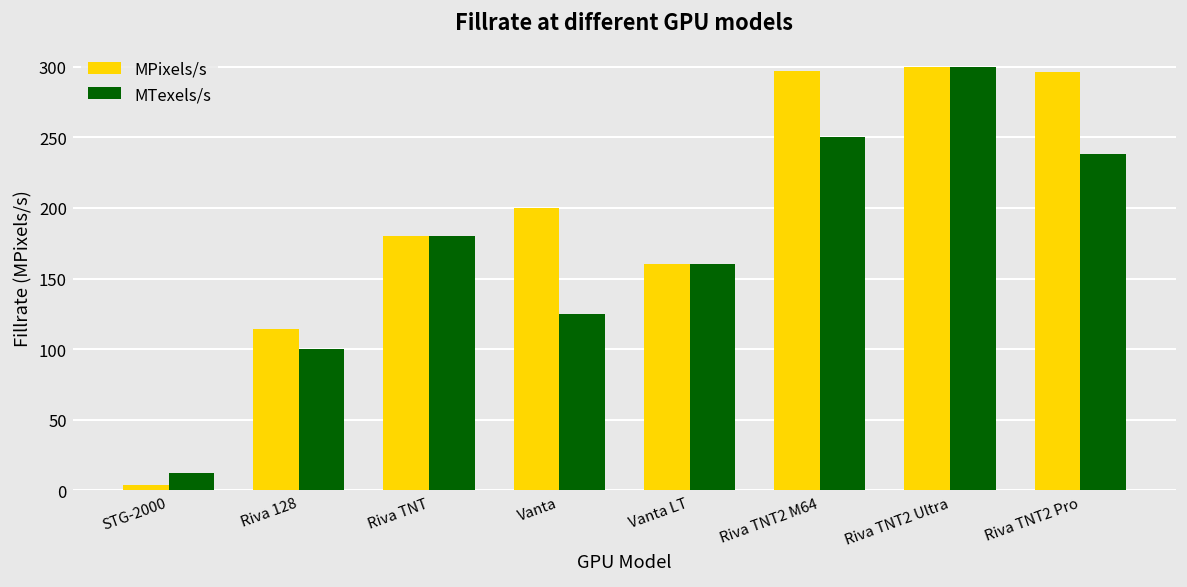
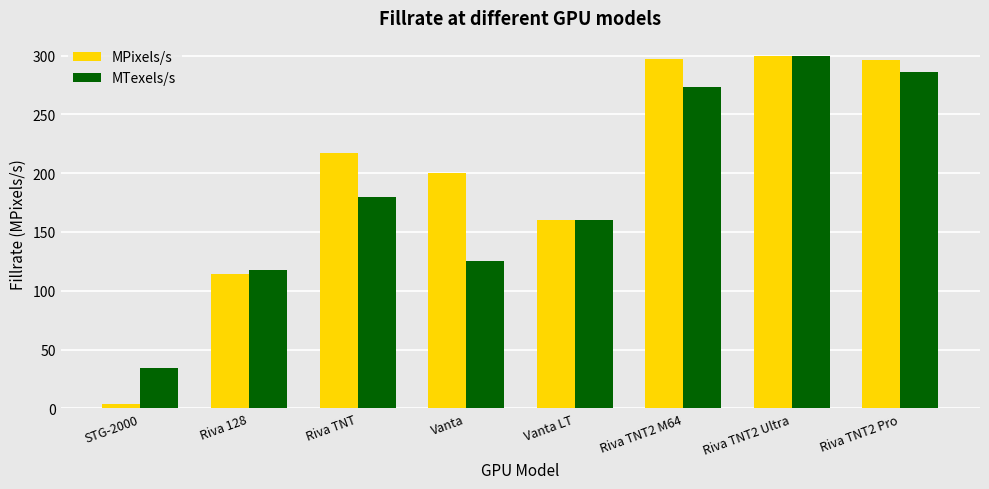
  {
    "MPixels/s": {
      "STG-2000": 4,
      "Riva 128": 114,
-     "Riva TNT": 180,
+     "Riva TNT": 217,
      "Vanta": 200,
      "Vanta LT": 160,
      "Riva TNT2 M64": 297,
      "Riva TNT2 Ultra": 300,
      "Riva TNT2 Pro": 296
    },
    "MTexels/s": {
-     "STG-2000": 12,
-     "Riva 128": 100,
+     "STG-2000": 34,
+     "Riva 128": 118,
      "Riva TNT": 180,
      "Vanta": 125,
      "Vanta LT": 160,
-     "Riva TNT2 M64": 250,
+     "Riva TNT2 M64": 273,
      "Riva TNT2 Ultra": 300,
-     "Riva TNT2 Pro": 238
+     "Riva TNT2 Pro": 286
    }
  }
